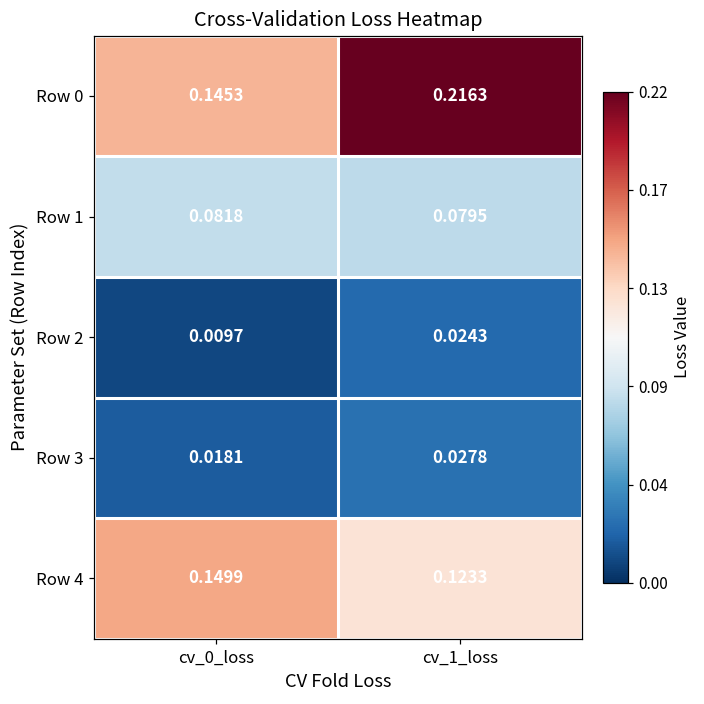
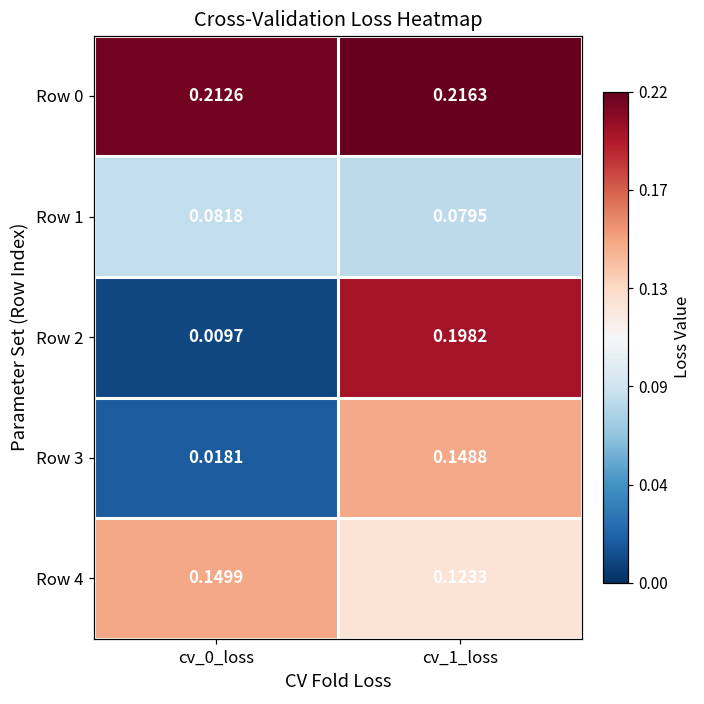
  {
    "Row 0": {
-     "cv_0_loss": 0.1453,
+     "cv_0_loss": 0.2126,
      "cv_1_loss": 0.2163
    },
    "Row 1": {
      "cv_0_loss": 0.0818,
      "cv_1_loss": 0.0795
    },
    "Row 2": {
      "cv_0_loss": 0.0097,
-     "cv_1_loss": 0.0243
+     "cv_1_loss": 0.1982
    },
    "Row 3": {
      "cv_0_loss": 0.0181,
-     "cv_1_loss": 0.0278
+     "cv_1_loss": 0.1488
    },
    "Row 4": {
      "cv_0_loss": 0.1499
    }
  }
